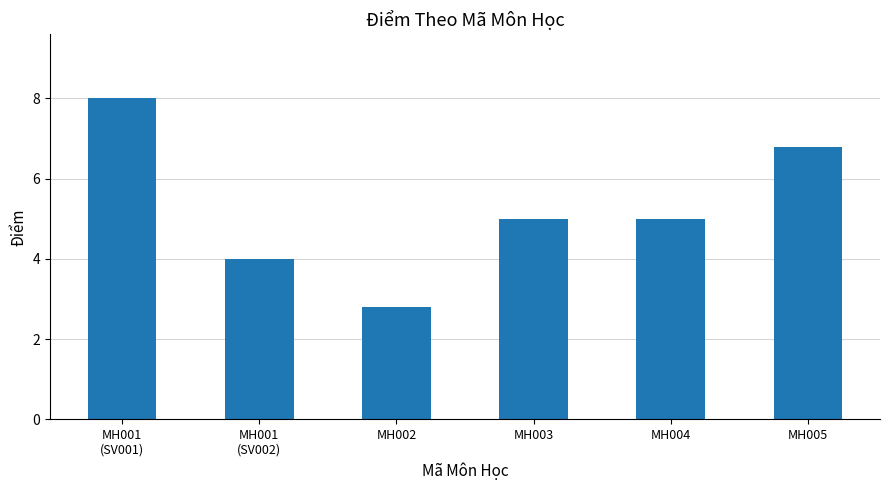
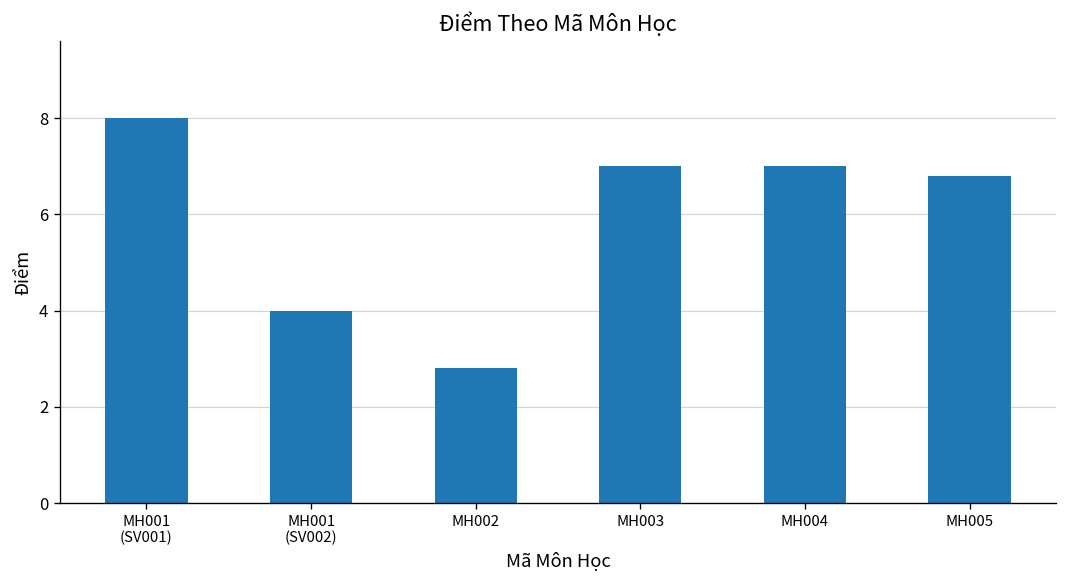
  {
    "MH001 (SV001)": 8,
    "MH001 (SV002)": 4,
    "MH002": 2.8,
-   "MH003": 5,
-   "MH004": 5,
+   "MH003": 7,
+   "MH004": 7,
    "MH005": 6.8
  }
